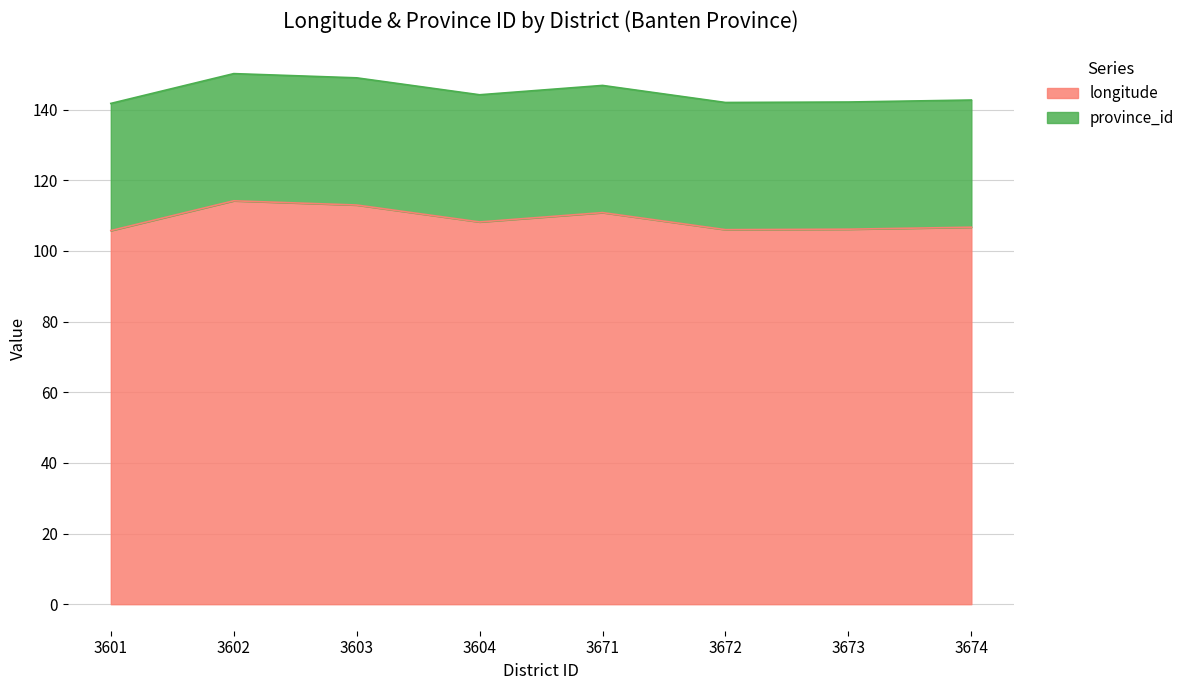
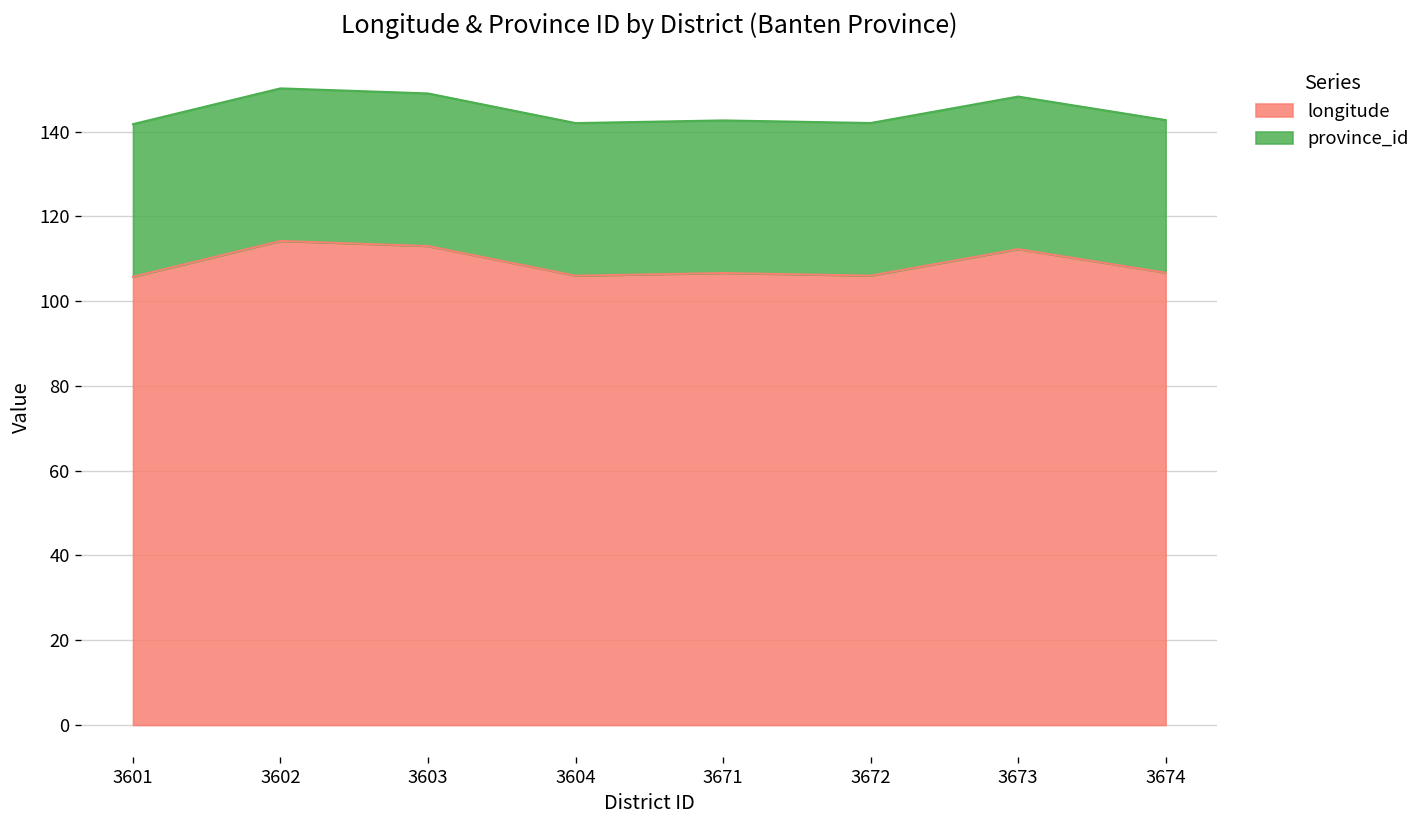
  {
    "longitude": {
      "3601": 106,
      "3602": 114,
      "3603": 113,
-     "3604": 108,
-     "3671": 111,
+     "3604": 106,
+     "3671": 107,
      "3672": 106,
-     "3673": 106,
+     "3673": 112,
      "3674": 107
    },
    "province_id": {
      "3601": 36,
      "3602": 36,
      "3603": 36,
      "3604": 36,
      "3671": 36,
      "3672": 36,
      "3673": 36,
      "3674": 36
    }
  }
